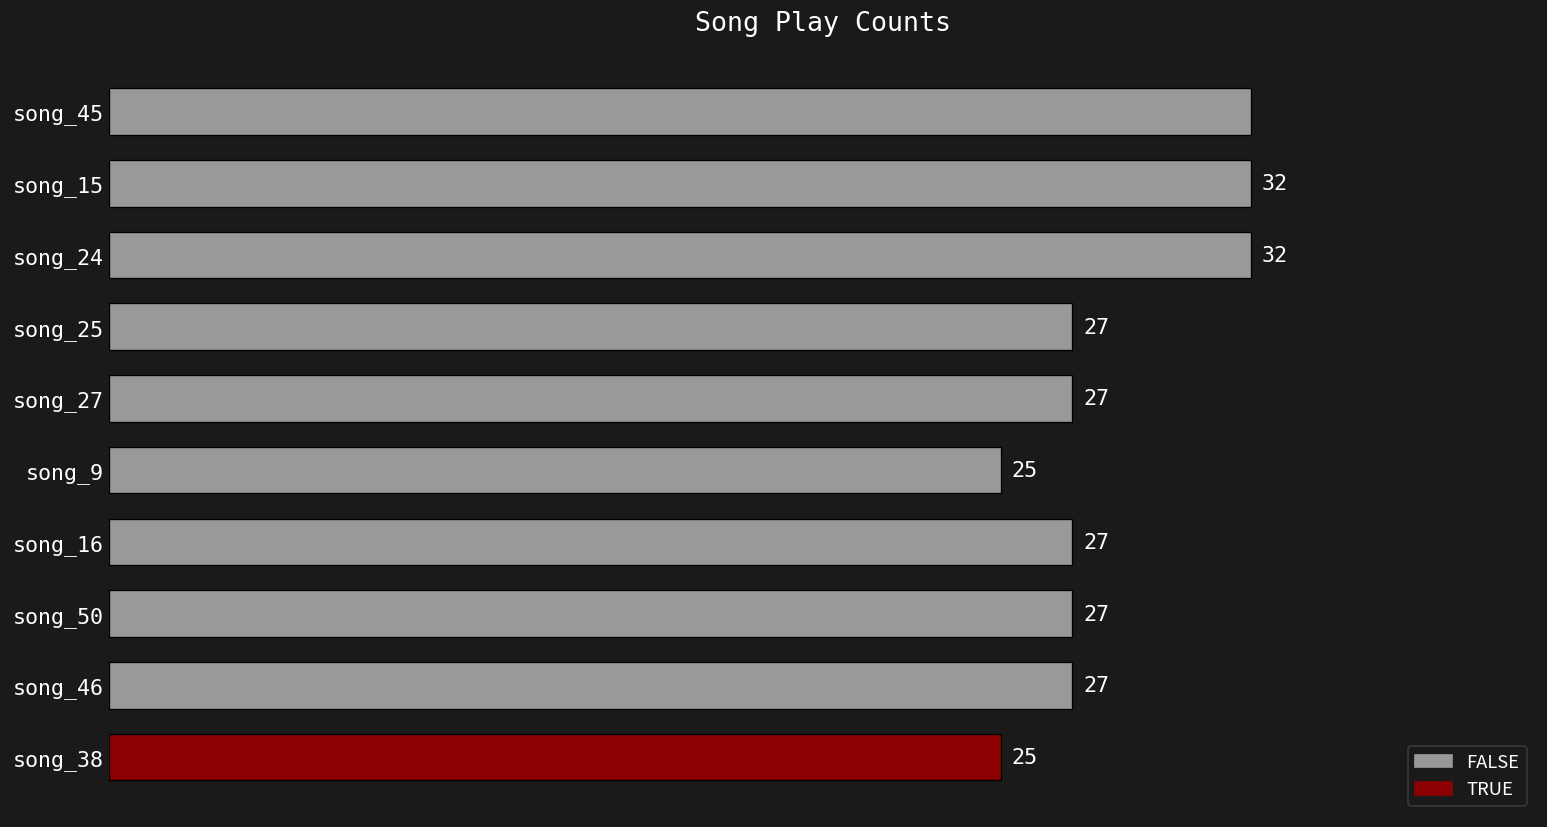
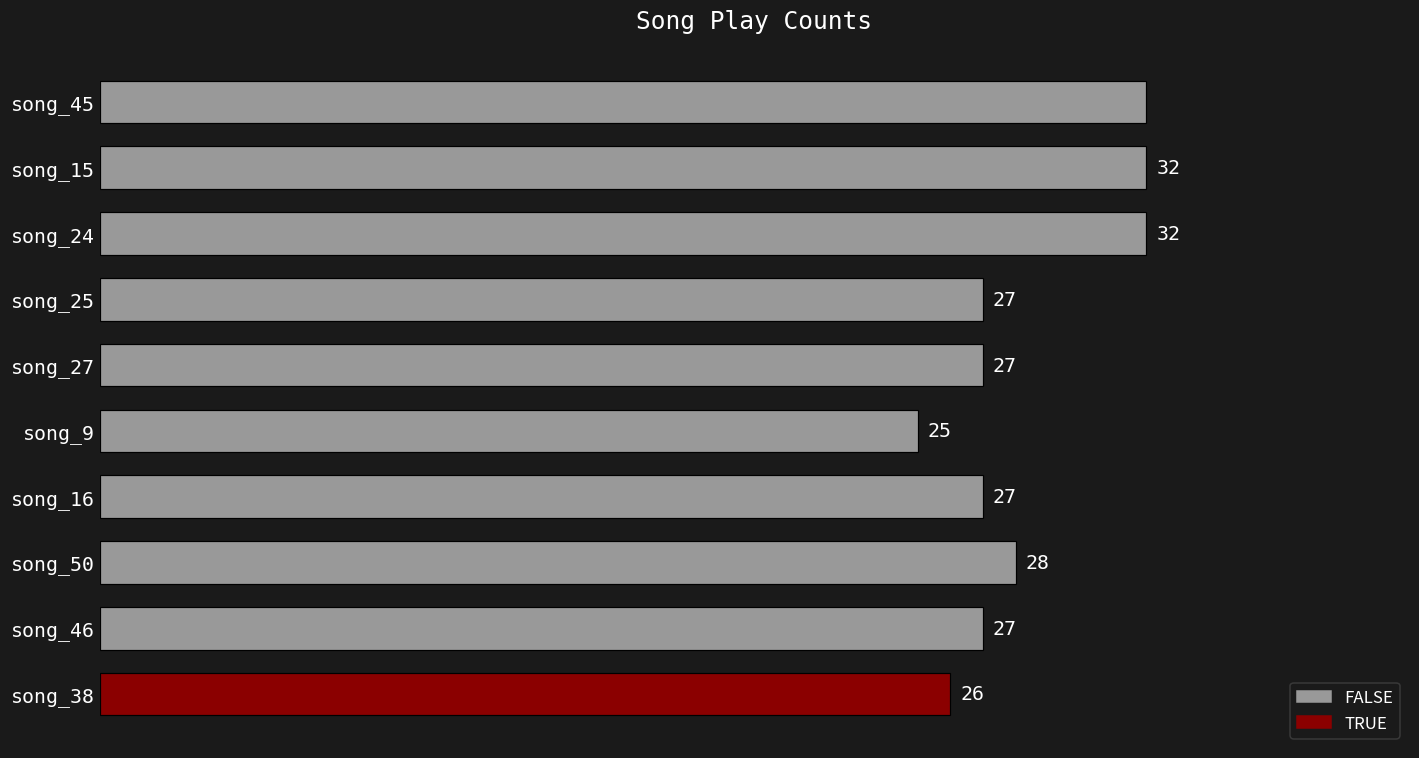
  {
    "song_15": 32,
    "song_24": 32,
    "song_25": 27,
    "song_27": 27,
    "song_9": 25,
    "song_16": 27,
-   "song_50": 27,
+   "song_50": 28,
    "song_46": 27,
-   "song_38": 25
+   "song_38": 26
  }
